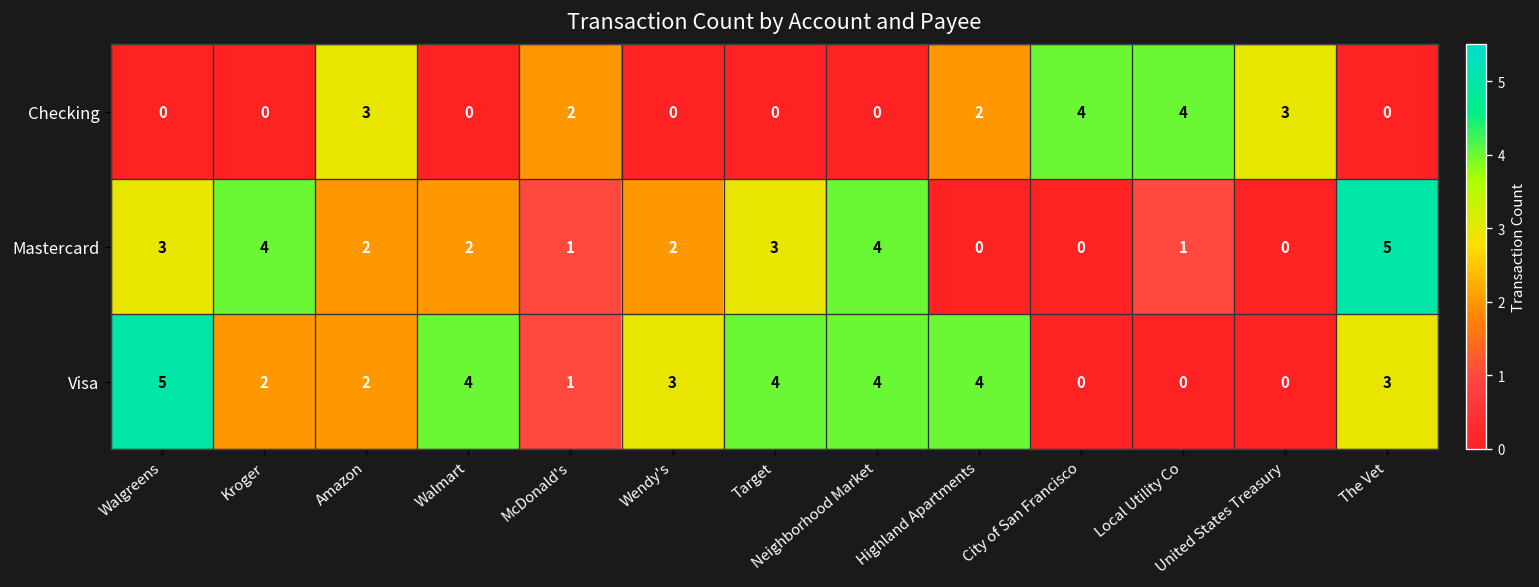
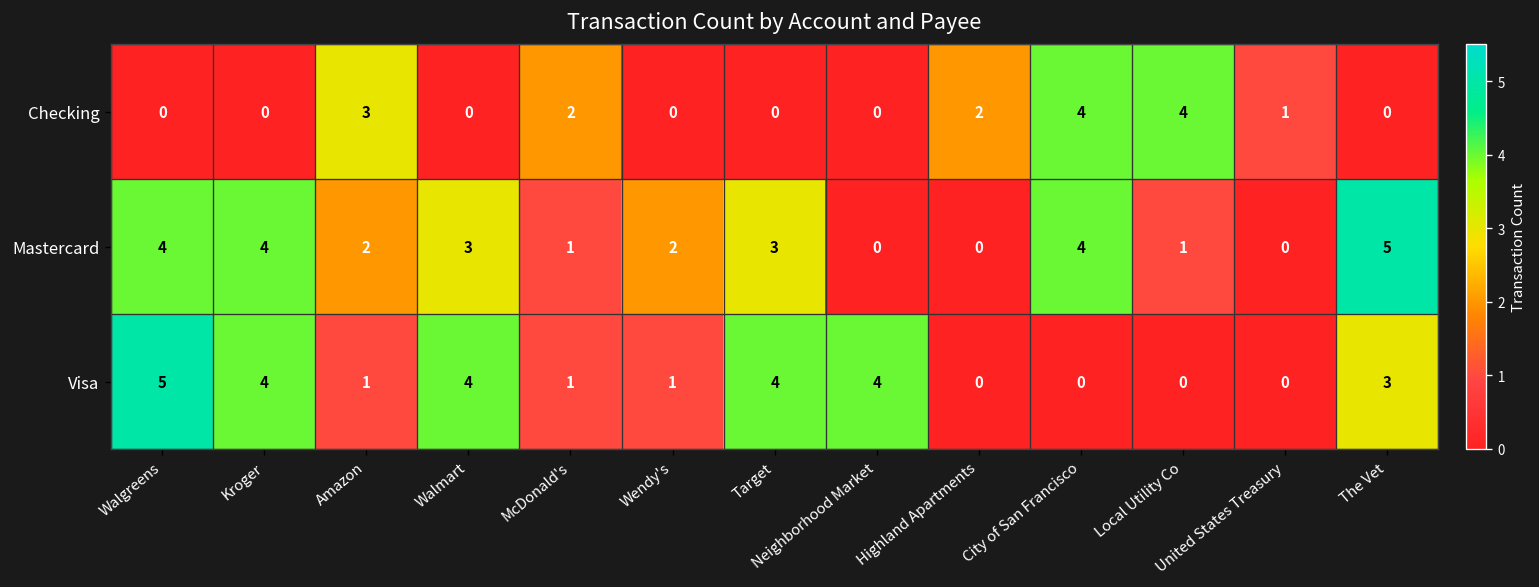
  {
    "Checking": {
      "Walgreens": 0,
      "Kroger": 0,
      "Amazon": 3,
      "Walmart": 0,
      "McDonald's": 2,
      "Wendy's": 0,
      "Target": 0,
      "Neighborhood Market": 0,
      "Highland Apartments": 2,
      "City of San Francisco": 4,
      "Local Utility Co": 4,
-     "United States Treasury": 3,
+     "United States Treasury": 1,
      "The Vet": 0
    },
    "Mastercard": {
-     "Walgreens": 3,
+     "Walgreens": 4,
      "Kroger": 4,
      "Amazon": 2,
-     "Walmart": 2,
+     "Walmart": 3,
      "McDonald's": 1,
      "Wendy's": 2,
      "Target": 3,
-     "Neighborhood Market": 4,
+     "Neighborhood Market": 0,
      "Highland Apartments": 0,
-     "City of San Francisco": 0,
+     "City of San Francisco": 4,
      "Local Utility Co": 1,
      "United States Treasury": 0,
      "The Vet": 5
    },
    "Visa": {
      "Walgreens": 5,
-     "Kroger": 2,
-     "Amazon": 2,
+     "Kroger": 4,
+     "Amazon": 1,
      "Walmart": 4,
      "McDonald's": 1,
-     "Wendy's": 3,
+     "Wendy's": 1,
      "Target": 4,
      "Neighborhood Market": 4,
-     "Highland Apartments": 4,
+     "Highland Apartments": 0,
      "City of San Francisco": 0,
      "Local Utility Co": 0,
      "United States Treasury": 0,
      "The Vet": 3
    }
  }
